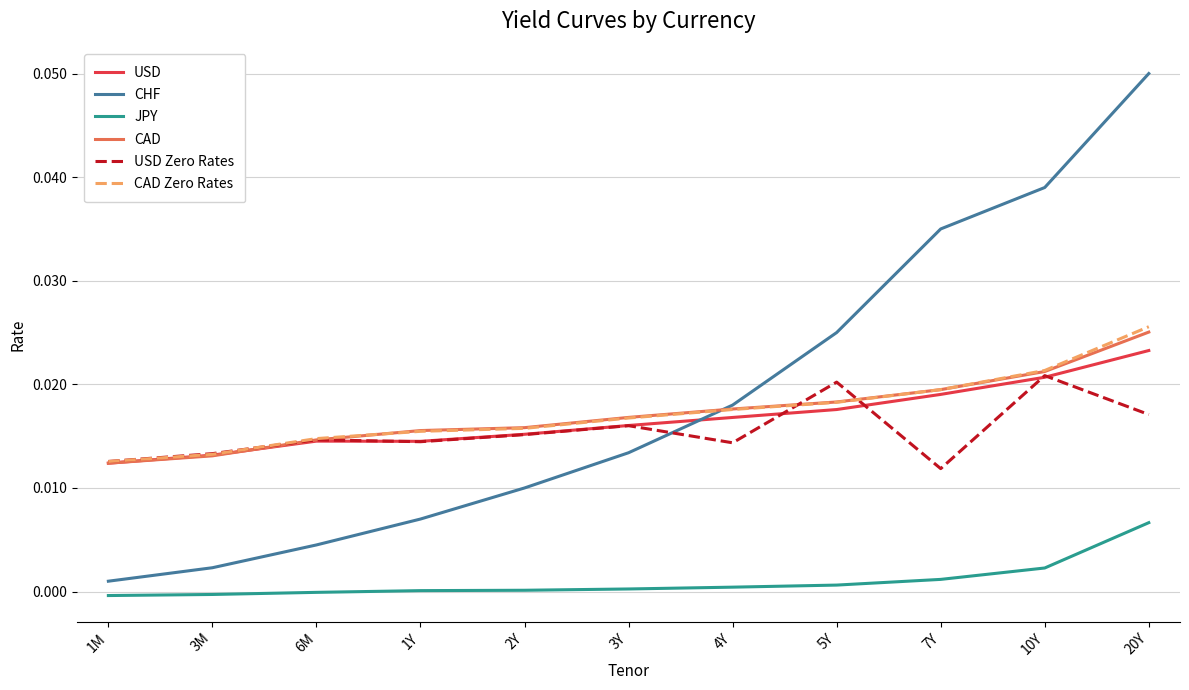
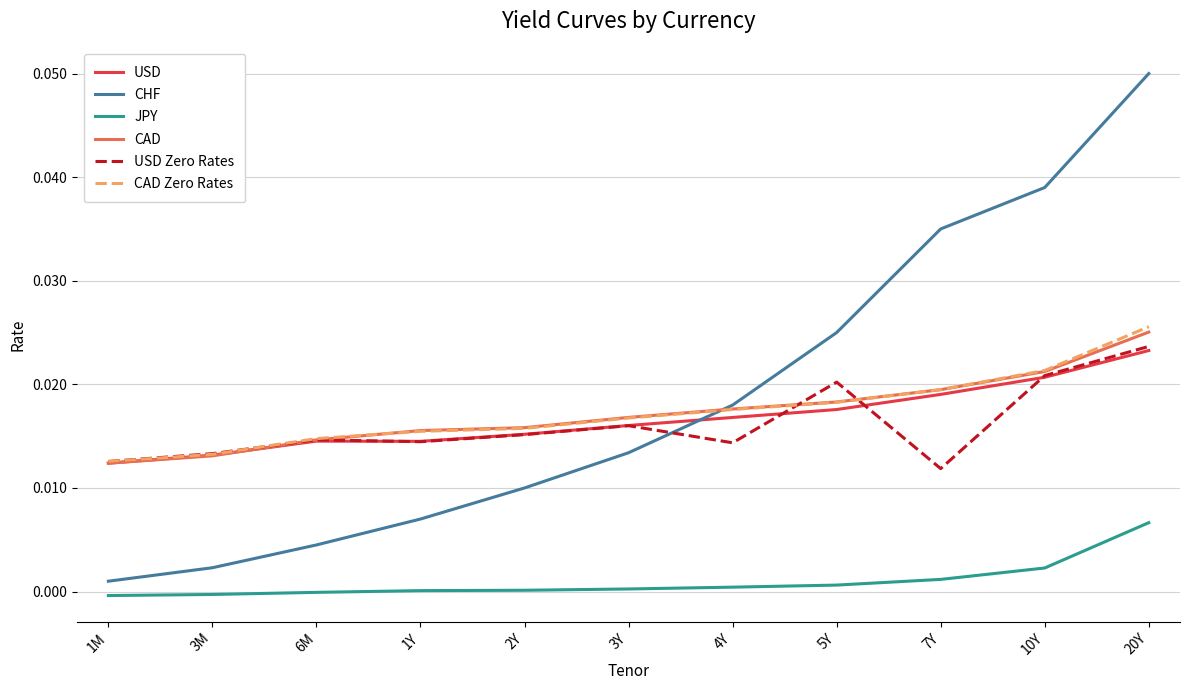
  {
    "USD Zero Rates": {
      "4Y": 0.0144,
      "5Y": 0.0202,
      "7Y": 0.0119,
-     "20Y": 0.0171
+     "20Y": 0.0237
    }
  }
